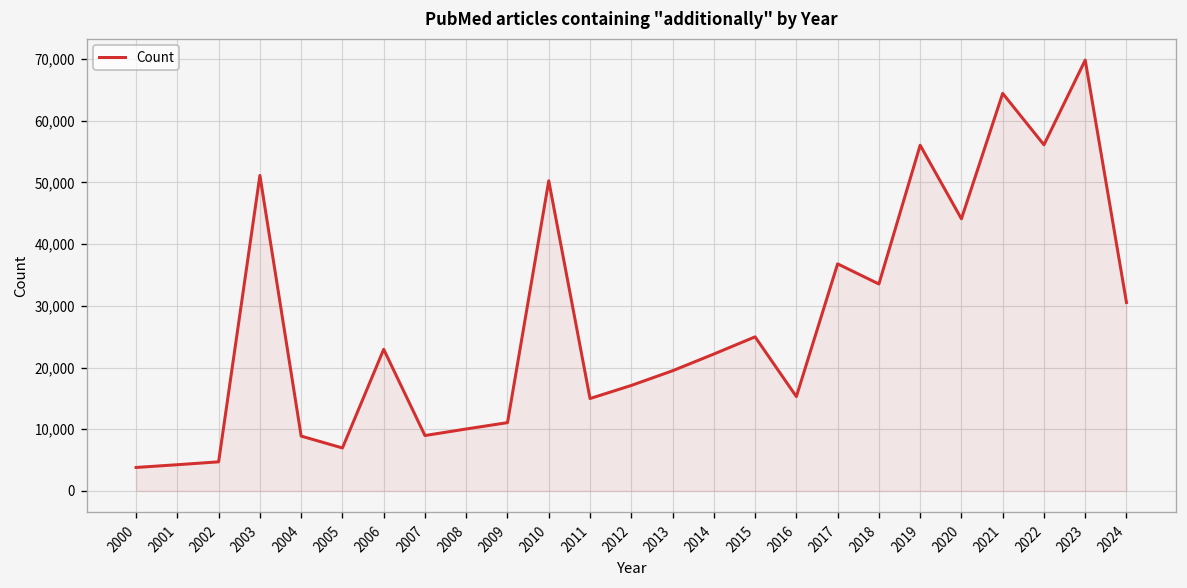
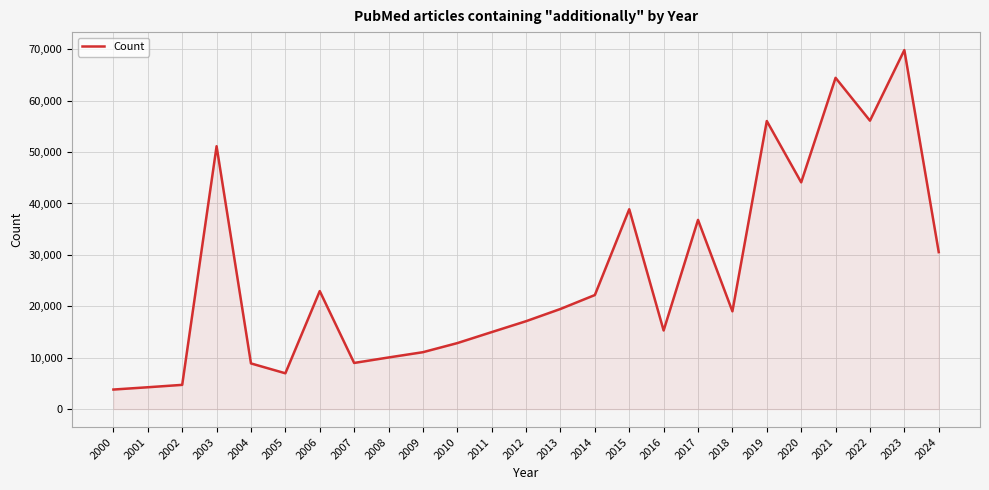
  {
    "2000": "4,000",
    "2001": "4,000",
    "2002": "5,000",
    "2003": "51,000",
    "2004": "9,000",
    "2005": "7,000",
    "2006": "23,000",
    "2007": "9,000",
    "2008": "10,000",
    "2009": "11,000",
-   "2010": "50,000",
+   "2010": "13,000",
    "2011": "15,000",
    "2012": "17,000",
    "2013": "19,000",
    "2014": "22,000",
-   "2015": "25,000",
+   "2015": "39,000",
    "2016": "15,000",
    "2017": "37,000",
-   "2018": "34,000",
+   "2018": "19,000",
    "2019": "56,000",
    "2020": "44,000",
    "2021": "64,000",
    "2022": "56,000",
    "2023": "70,000",
    "2024": "31,000"
  }
